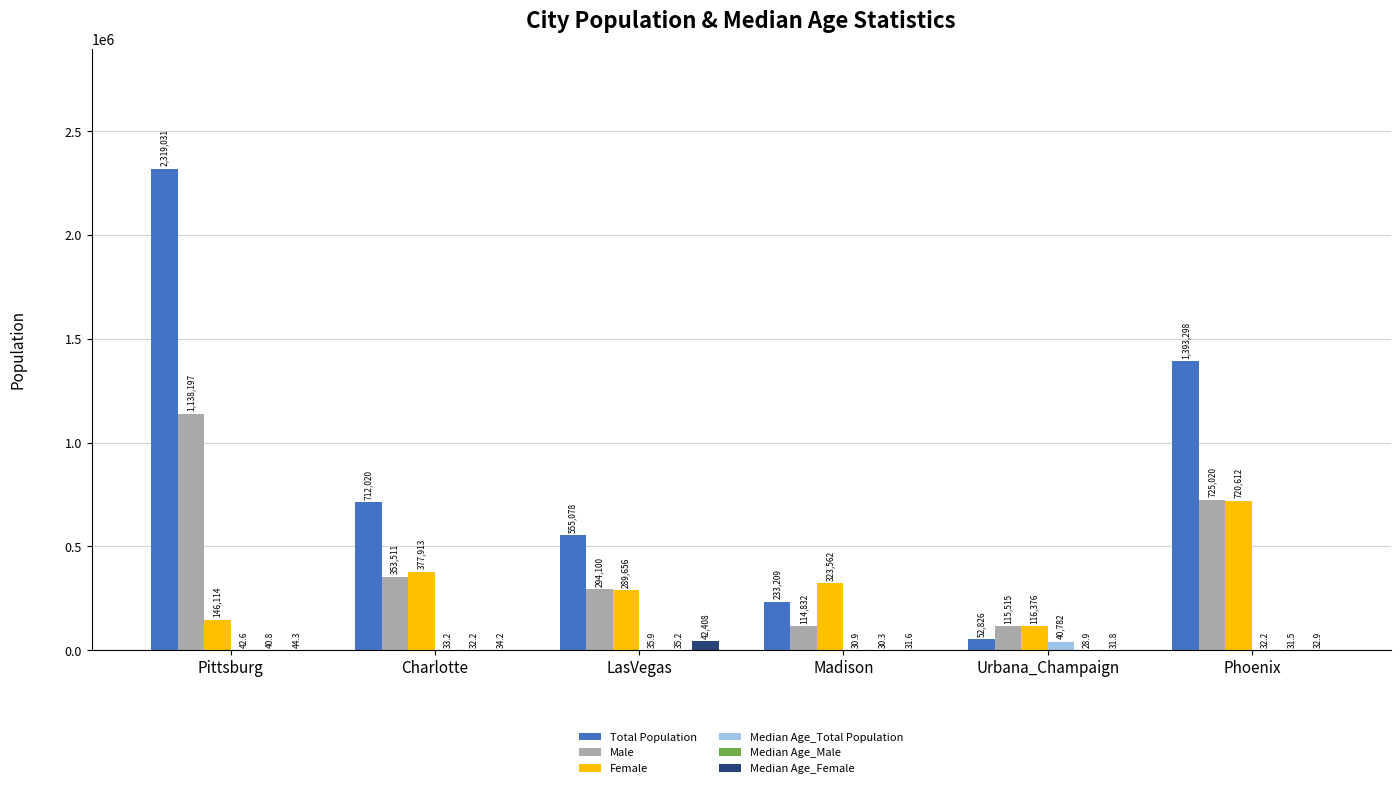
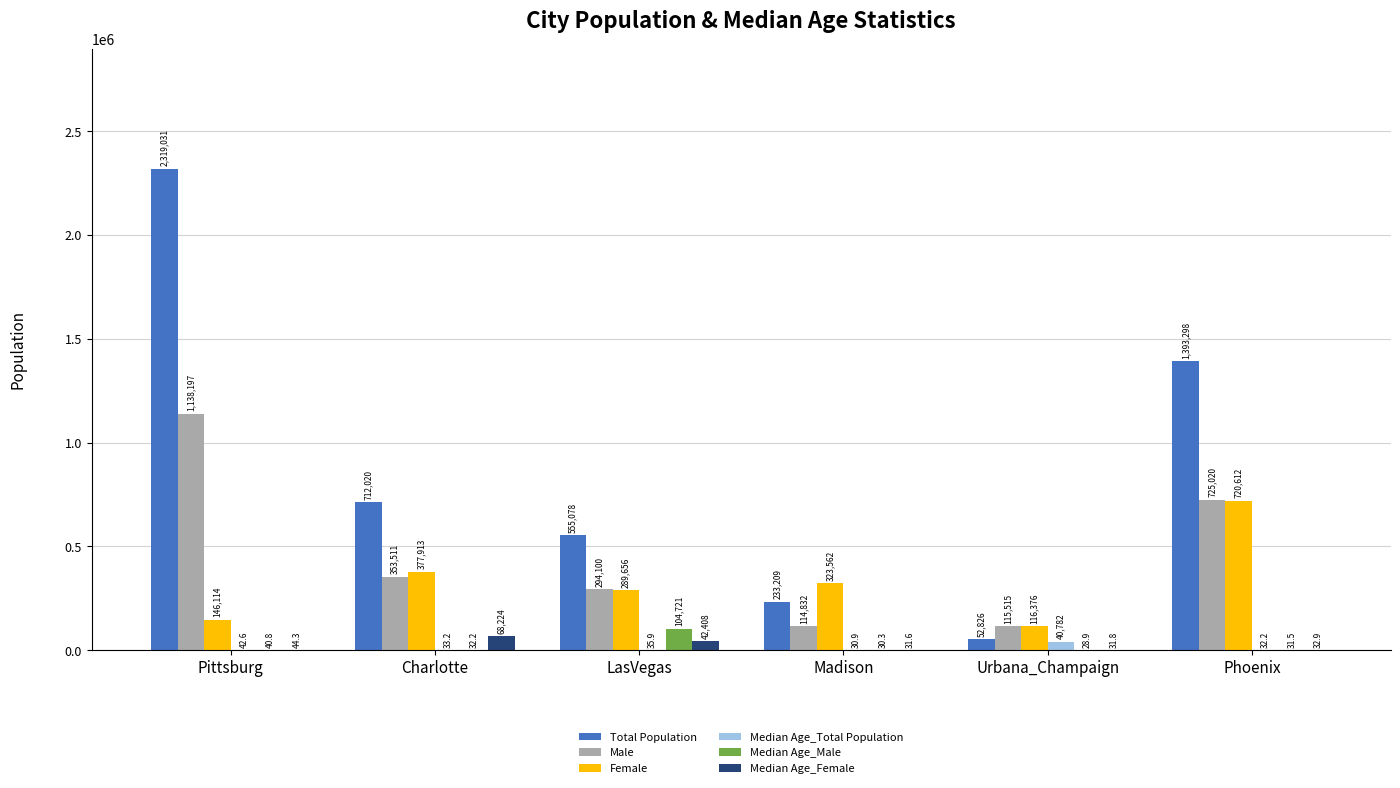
  {
    "Total Population": {
      "Pittsburg": "2,319,031",
      "Charlotte": "712,020",
      "LasVegas": "555,078",
      "Madison": "233,209",
      "Urbana_Champaign": "52,826",
      "Phoenix": "1,393,298"
    },
    "Male": {
      "Pittsburg": "1,138,197",
      "Charlotte": "353,511",
      "LasVegas": "294,100",
      "Madison": "114,832",
      "Urbana_Champaign": "115,515",
      "Phoenix": "725,020"
    },
    "Female": {
      "Pittsburg": "146,114",
      "Charlotte": "377,913",
      "LasVegas": "289,656",
      "Madison": "323,562",
      "Urbana_Champaign": "116,376",
      "Phoenix": "720,612"
    },
    "Median Age_Total Population": {
      "Pittsburg": "42.6",
      "Charlotte": "33.2",
      "LasVegas": "35.9",
      "Madison": "30.9",
      "Urbana_Champaign": "40,782",
      "Phoenix": "32.2"
    },
    "Median Age_Male": {
      "Pittsburg": "40.8",
      "Charlotte": "32.2",
-     "LasVegas": "35.2",
+     "LasVegas": "104,721",
      "Madison": "30.3",
      "Urbana_Champaign": "28.9",
      "Phoenix": "31.5"
    },
    "Median Age_Female": {
      "Pittsburg": "44.3",
-     "Charlotte": "34.2",
+     "Charlotte": "68,224",
      "LasVegas": "42,408",
      "Madison": "31.6",
      "Urbana_Champaign": "31.8",
      "Phoenix": "32.9"
    }
  }
